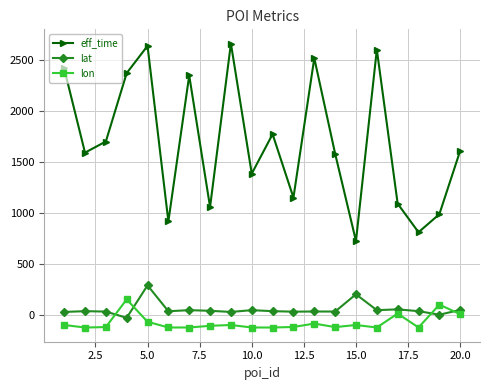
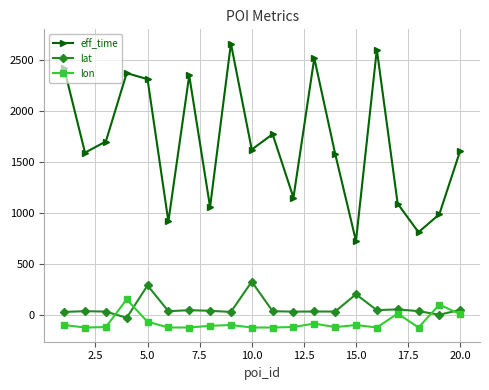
  {
    "eff_time": {
-     "5.0": 2640,
-     "10.0": 1390,
+     "5.0": 2310,
+     "10.0": 1620,
      "15.0": 730,
      "20.0": 1610
    },
    "lat": {
      "5.0": 290,
-     "10.0": 50,
+     "10.0": 330,
      "15.0": 200,
      "20.0": 50
    },
    "lon": {
      "5.0": -70,
      "10.0": -120,
      "15.0": -100,
      "20.0": 10
    }
  }
